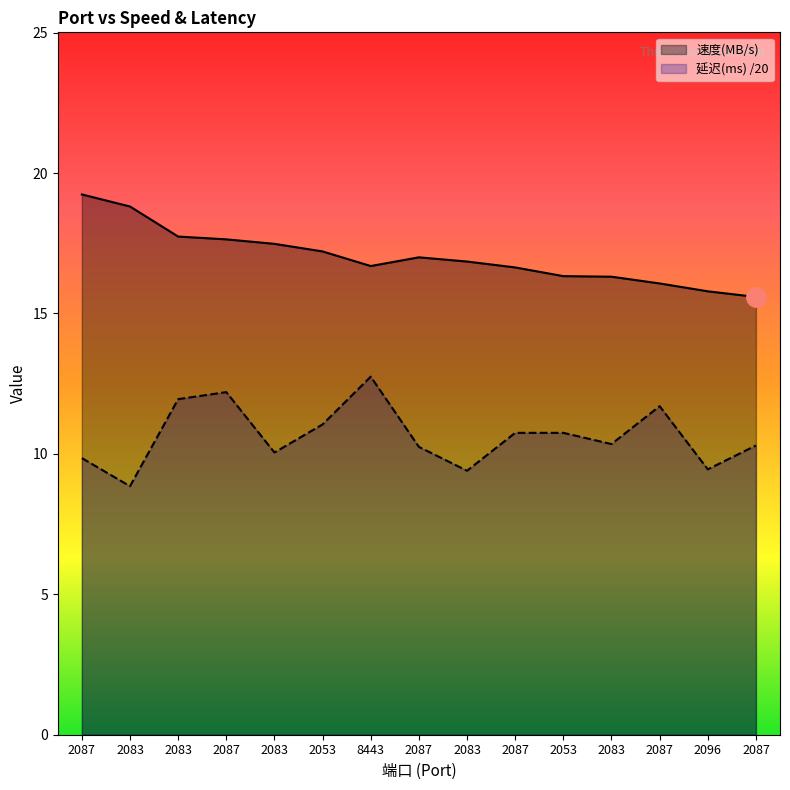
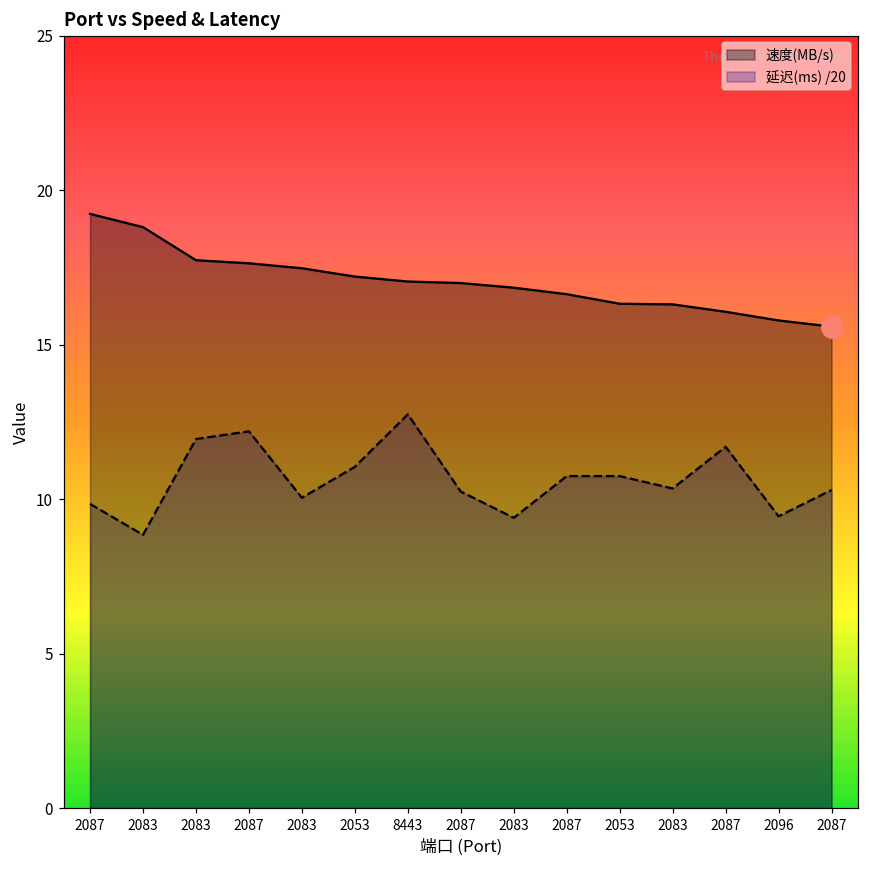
  {
    "速度(MB/s)": {
-     "8443": 16.7,
+     "8443": 17.1,
      "2096": 15.8
    },
    "延迟(ms) /20": {
      "8443": 12.8,
      "2096": 9.5
    }
  }
